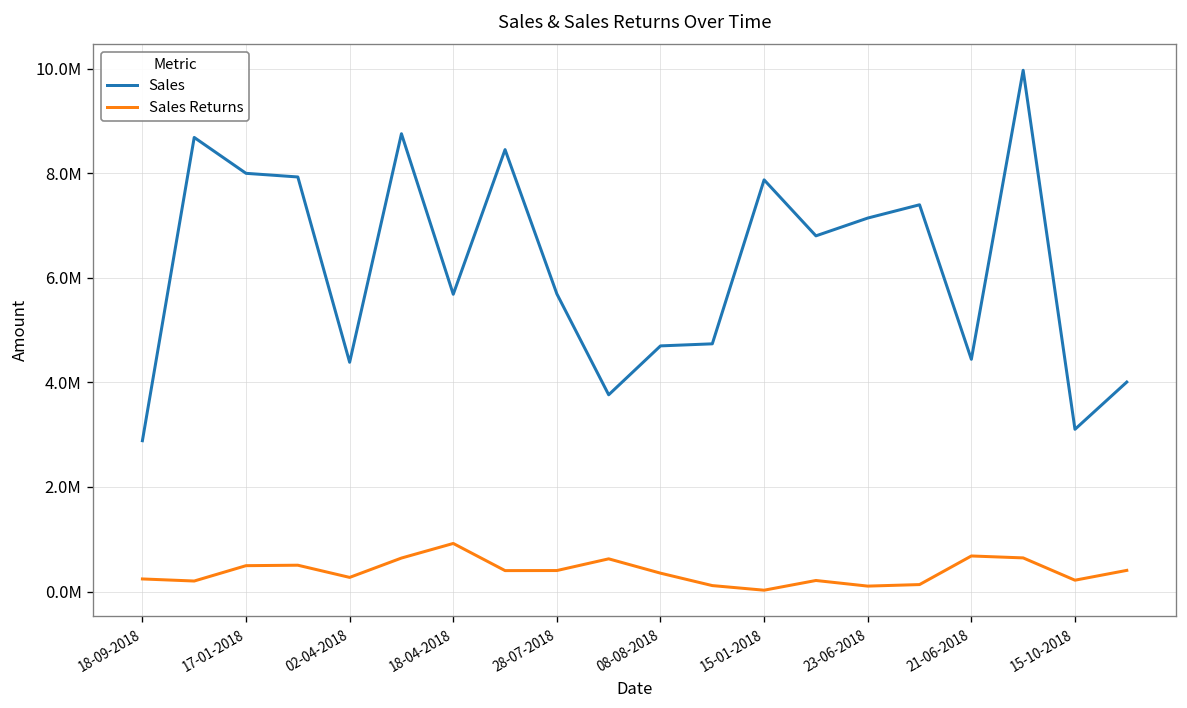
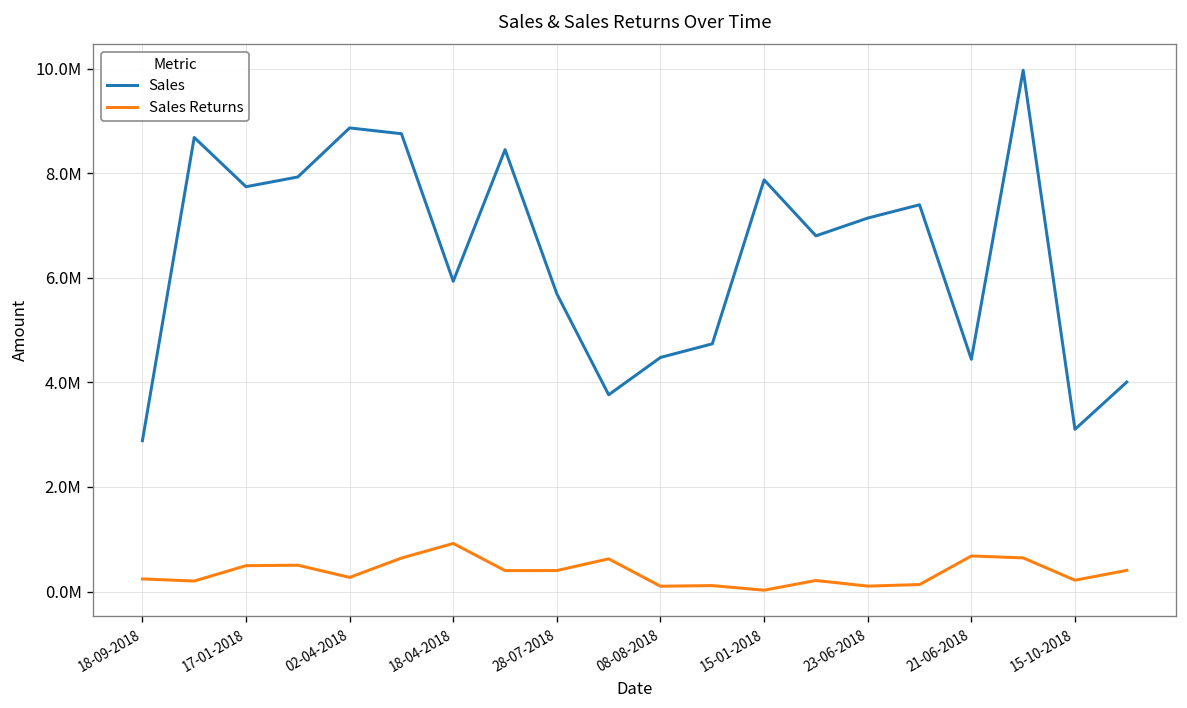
  {
    "Sales": {
      "18-09-2018": 2900000,
-     "17-01-2018": 8000000,
-     "02-04-2018": 4400000,
-     "18-04-2018": 5700000,
+     "17-01-2018": 7700000,
+     "02-04-2018": 8900000,
+     "18-04-2018": 5900000,
      "28-07-2018": 5700000,
-     "08-08-2018": 4700000,
+     "08-08-2018": 4500000,
      "15-01-2018": 7900000,
      "23-06-2018": 7100000,
      "15-10-2018": 3100000
    },
    "Sales Returns": {
      "18-09-2018": 200000,
      "17-01-2018": 500000,
      "02-04-2018": 300000,
      "18-04-2018": 900000,
      "28-07-2018": 400000,
-     "08-08-2018": 400000,
+     "08-08-2018": 100000,
      "15-01-2018": 0,
      "23-06-2018": 100000,
      "15-10-2018": 200000
    }
  }
